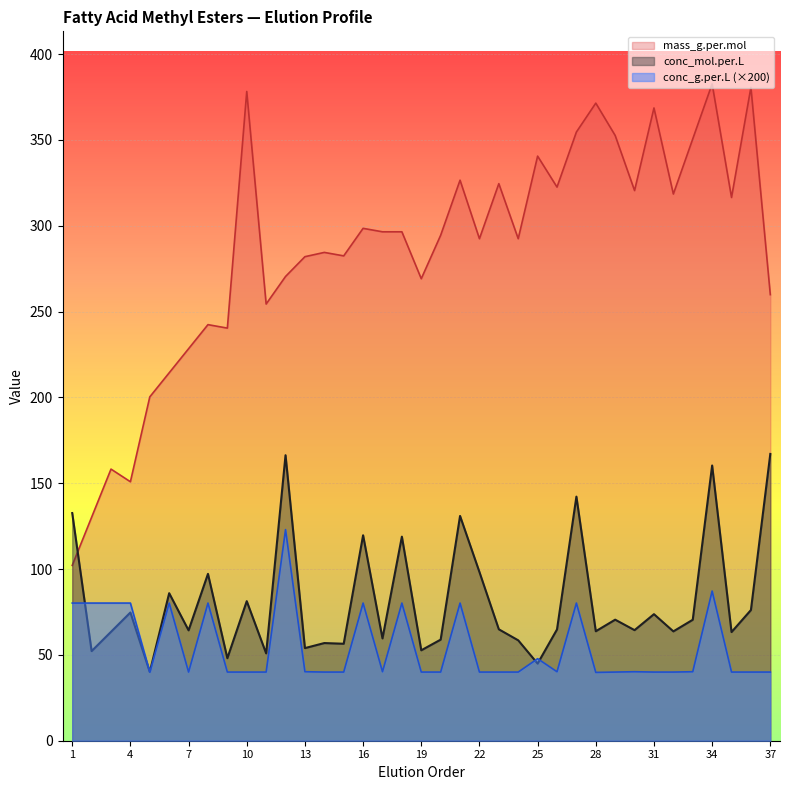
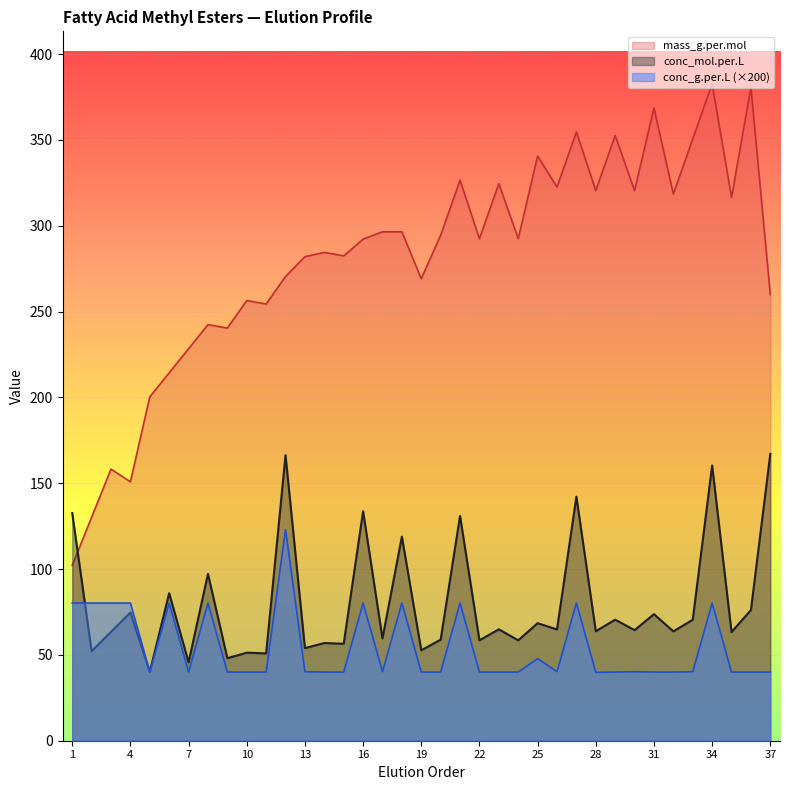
  {
    "mass_g.per.mol": {
      "1": 102,
      "4": 151,
      "7": 228,
-     "10": 378,
+     "10": 256,
      "13": 282,
-     "16": 299,
+     "16": 292,
      "19": 269,
      "22": 292,
      "25": 341,
-     "28": 371,
+     "28": 321,
      "31": 369,
      "37": 260
    },
    "conc_mol.per.L": {
      "1": 133,
      "4": 75,
-     "7": 64,
-     "10": 81,
+     "7": 46,
+     "10": 51,
      "13": 54,
-     "16": 120,
+     "16": 134,
      "19": 53,
-     "22": 98,
-     "25": 45,
+     "22": 58,
+     "25": 68,
      "28": 64,
      "31": 74,
      "34": 160,
      "37": 167
    },
    "conc_g.per.L (×200)": {
      "1": 80,
      "4": 80,
      "7": 40,
      "10": 40,
      "13": 40,
      "16": 80,
      "19": 40,
      "22": 40,
      "25": 48,
      "28": 40,
      "31": 40,
-     "34": 87,
+     "34": 80,
      "37": 40
    }
  }
